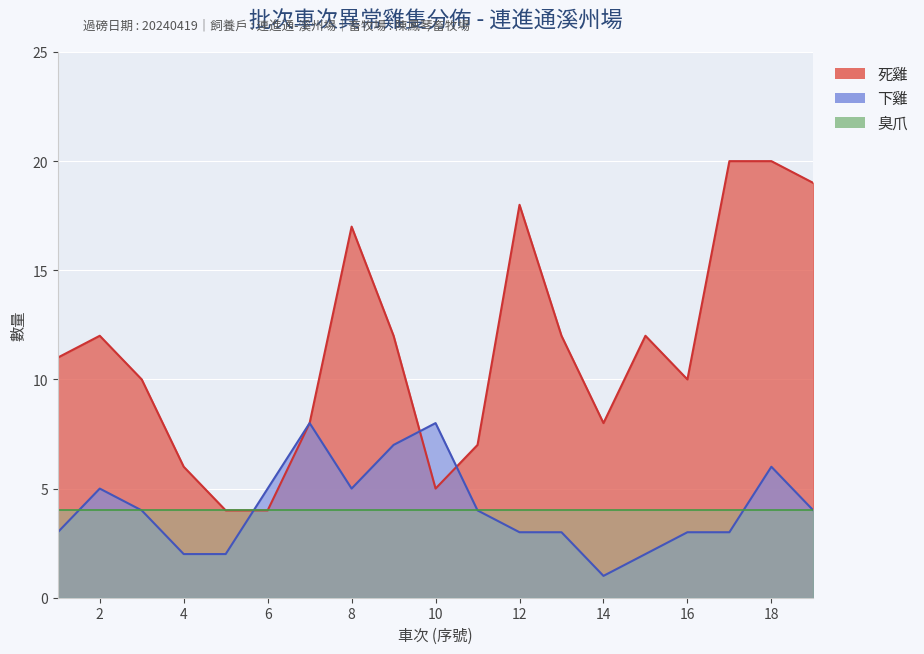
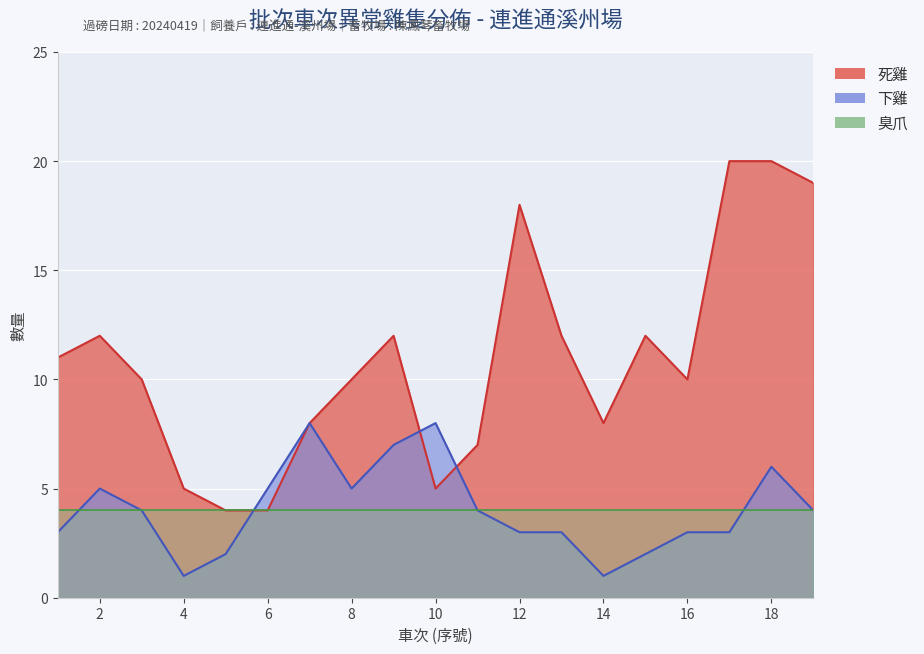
  {
    "死雞": {
      "2": 12,
-     "4": 6,
-     "8": 17,
+     "4": 5,
+     "8": 10,
      "10": 5,
      "12": 18,
      "14": 8,
      "16": 10,
      "18": 20
    },
    "下雞": {
      "2": 5,
-     "4": 2,
+     "4": 1,
      "6": 5,
      "8": 5,
      "10": 8,
      "12": 3,
      "14": 1,
      "16": 3,
      "18": 6
    },
    "臭爪": {
      "2": 4,
      "4": 4,
      "8": 4,
      "10": 4,
      "12": 4,
      "14": 4,
      "16": 4,
      "18": 4
    }
  }
